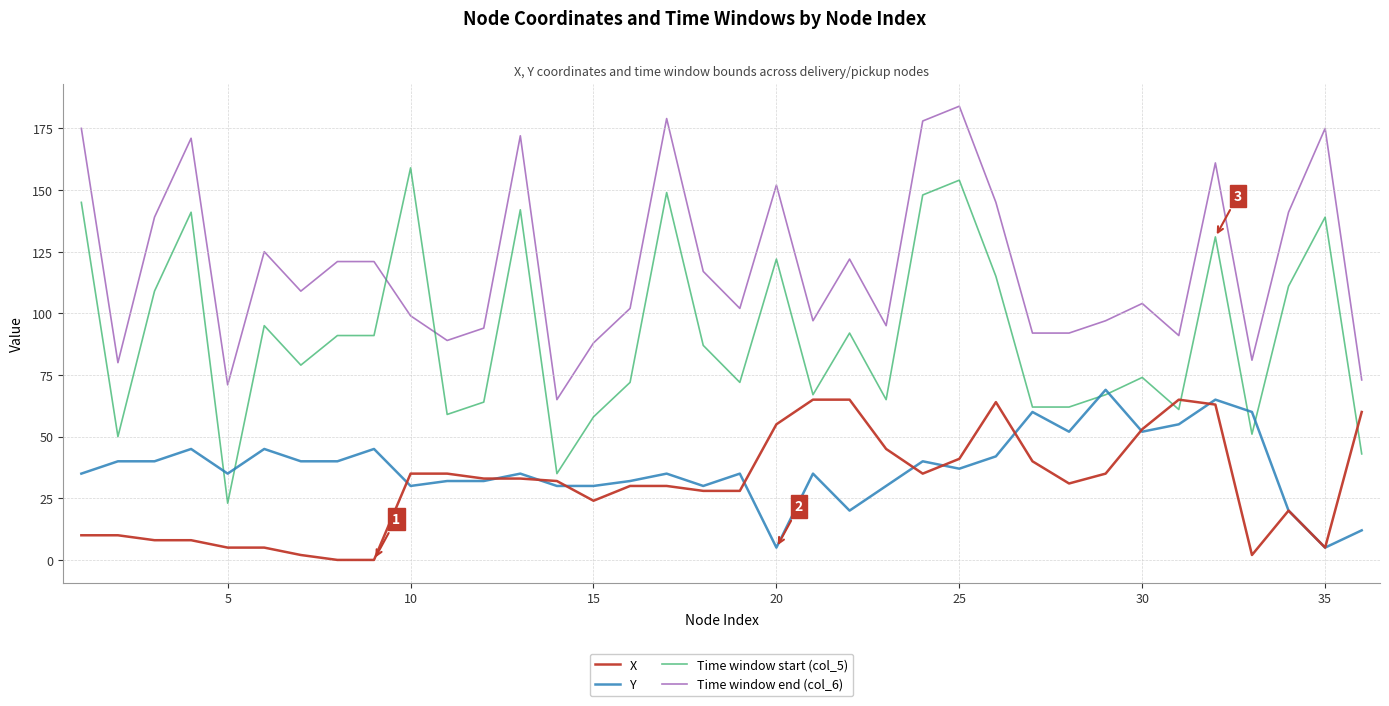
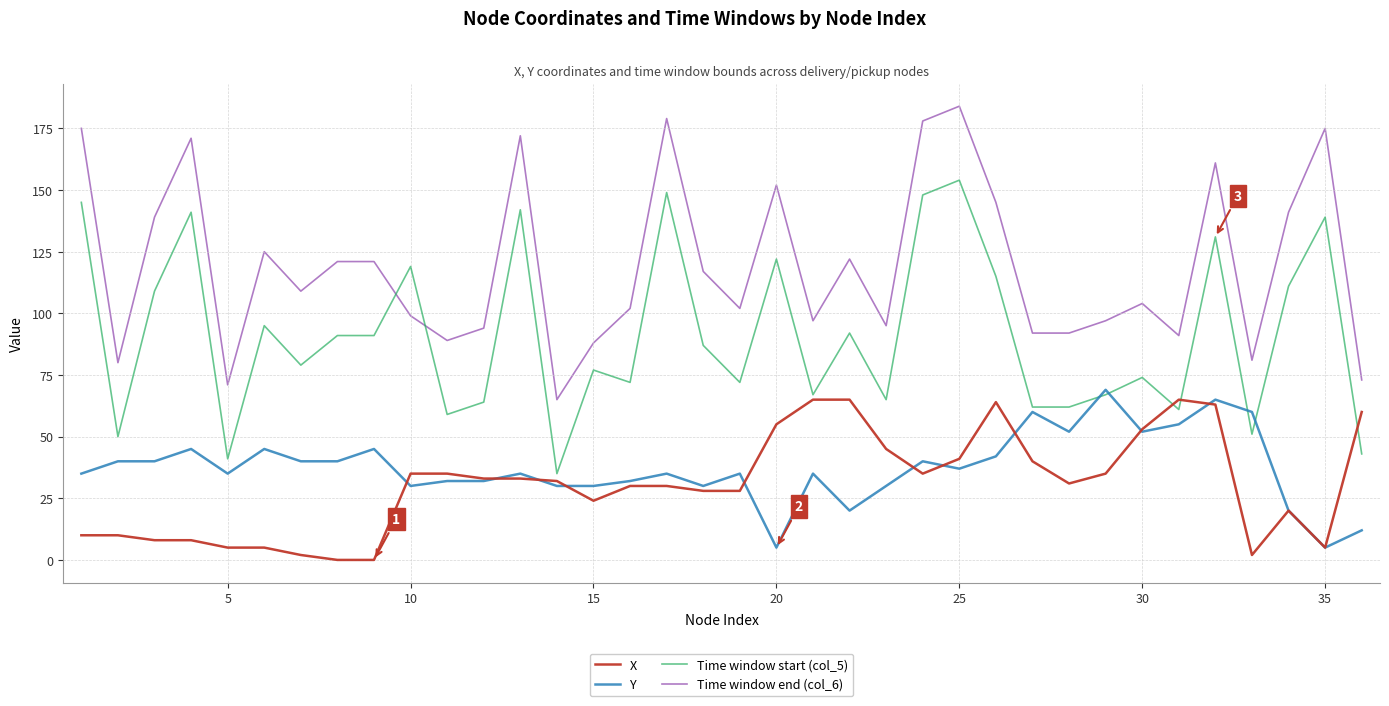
  {
    "X": {
      "5": 5,
      "10": 35,
      "15": 24,
      "20": 55,
      "25": 41
    },
    "Y": {
      "5": 35,
      "10": 30,
      "15": 30,
      "20": 5,
      "25": 37
    },
    "Time window start (col_5)": {
-     "5": 23,
-     "10": 159,
-     "15": 58,
+     "5": 41,
+     "10": 119,
+     "15": 77,
      "20": 122,
      "25": 154,
      "30": 74,
      "35": 139
    },
    "Time window end (col_6)": {
      "5": 71,
      "10": 99,
      "15": 88,
      "20": 152,
      "25": 184,
      "30": 104,
      "35": 175
    }
  }
